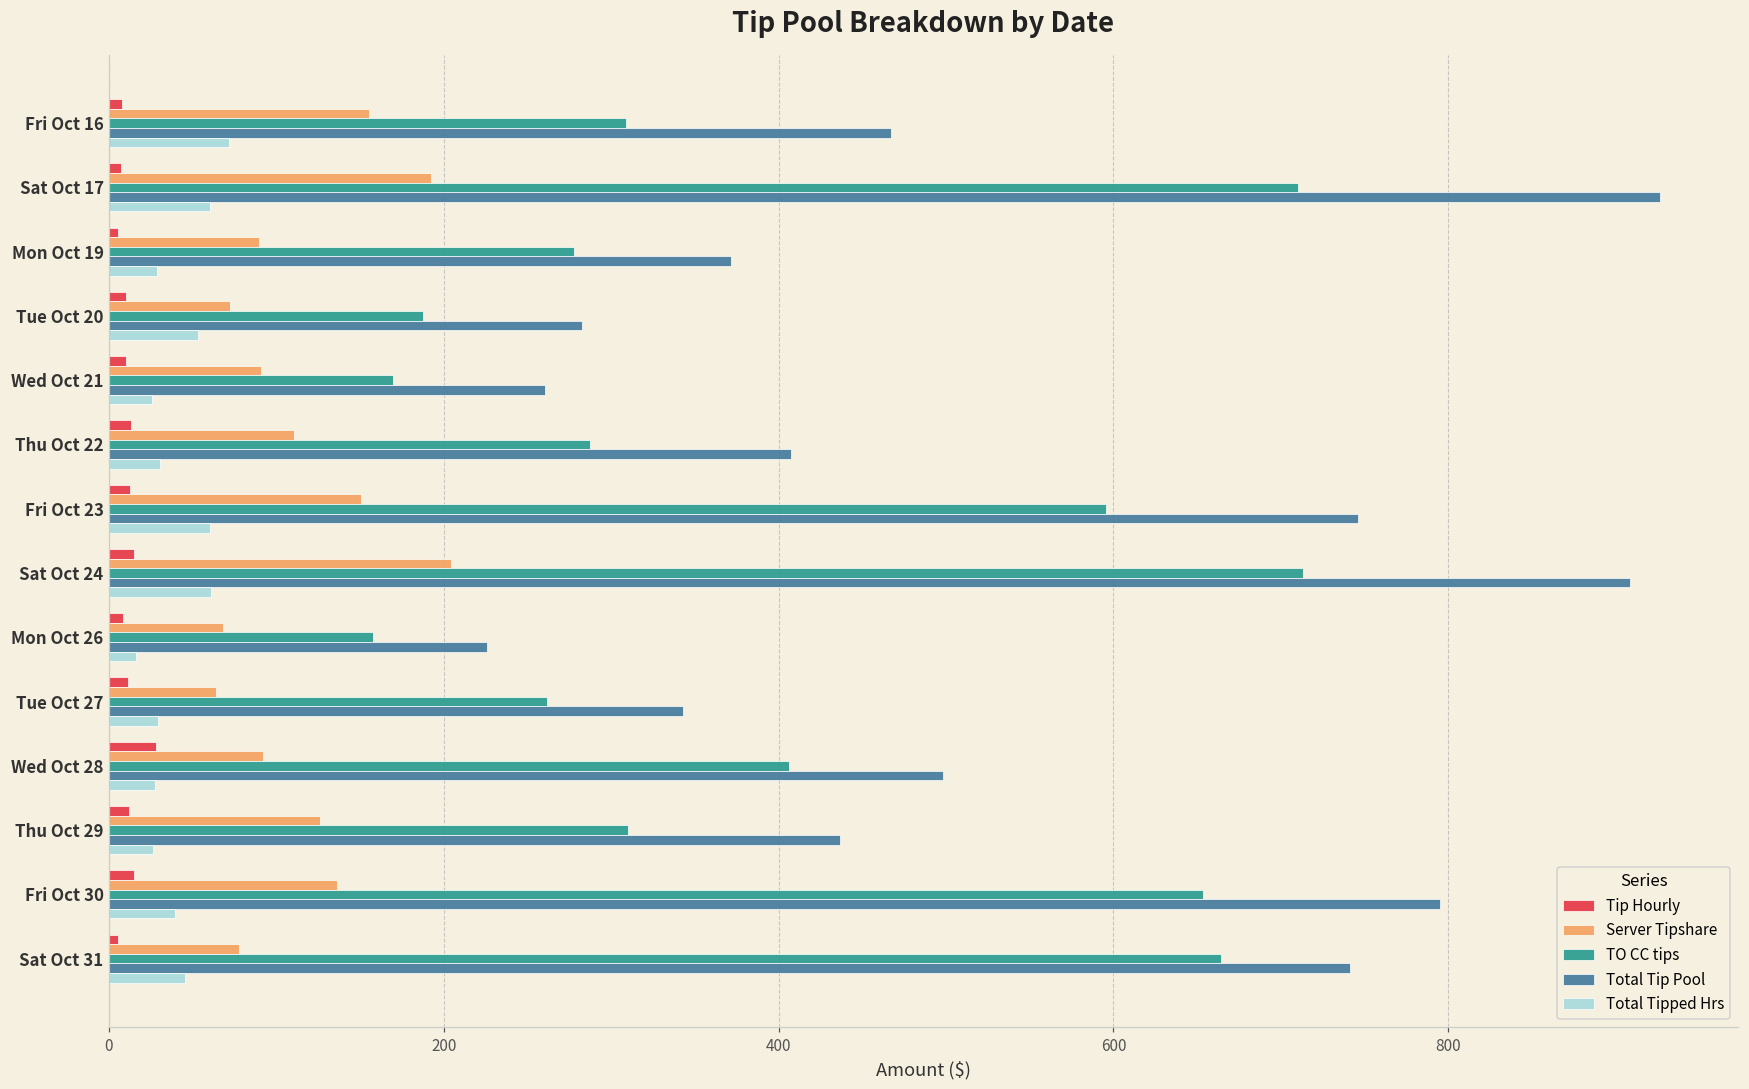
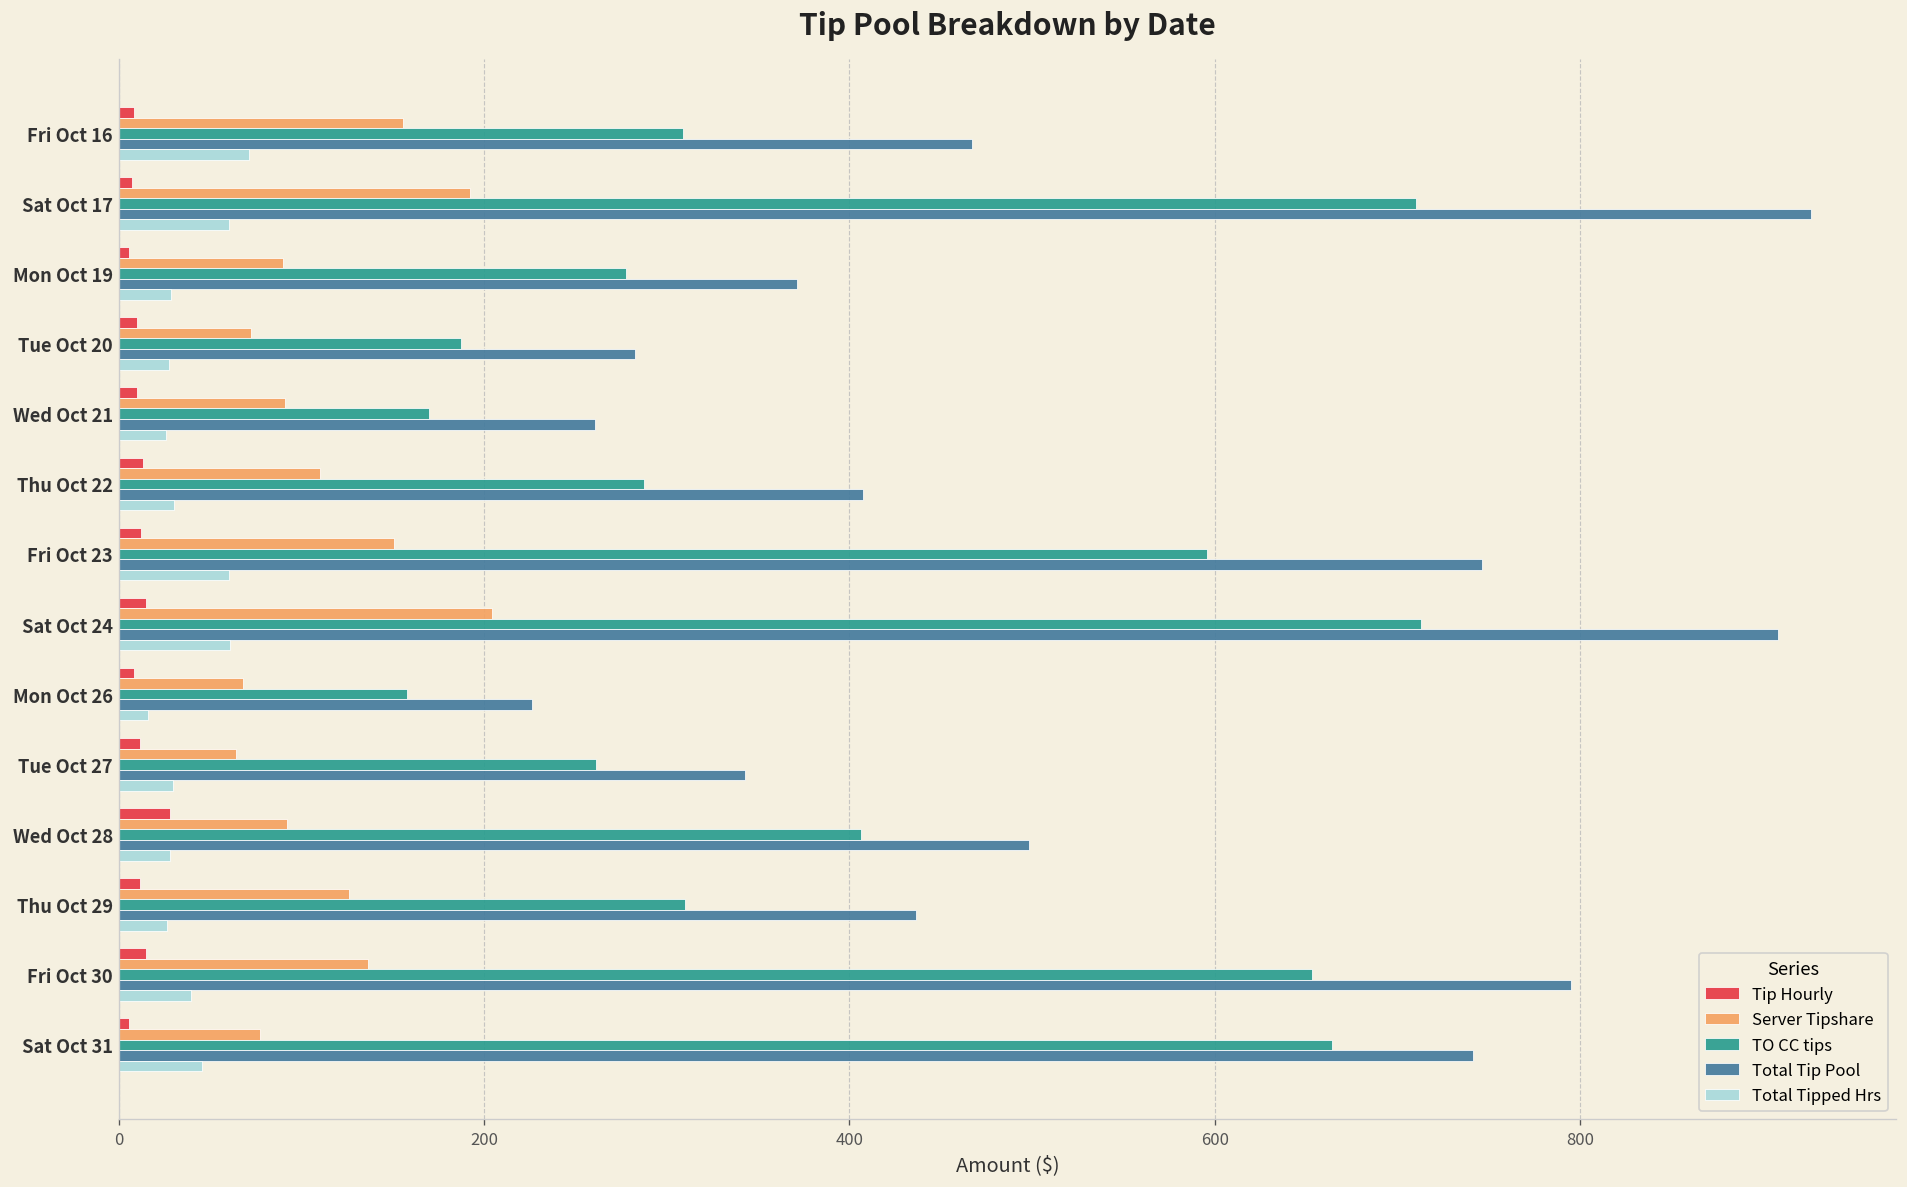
  {
    "Tip Hourly": {
      "Fri Oct 16": 8,
      "Sat Oct 17": 7,
      "Mon Oct 19": 6,
      "Tue Oct 20": 10,
      "Wed Oct 21": 10,
      "Thu Oct 22": 13,
      "Fri Oct 23": 12,
      "Sat Oct 24": 15,
      "Mon Oct 26": 8,
      "Tue Oct 27": 12,
      "Wed Oct 28": 28,
      "Thu Oct 29": 12,
      "Fri Oct 30": 15,
      "Sat Oct 31": 6
    },
    "Server Tipshare": {
      "Fri Oct 16": 156,
      "Sat Oct 17": 192,
      "Mon Oct 19": 90,
      "Tue Oct 20": 72,
      "Wed Oct 21": 91,
      "Thu Oct 22": 110,
      "Fri Oct 23": 151,
      "Sat Oct 24": 204,
      "Mon Oct 26": 68,
      "Tue Oct 27": 64,
      "Wed Oct 28": 92,
      "Thu Oct 29": 126,
      "Fri Oct 30": 136,
      "Sat Oct 31": 78
    },
    "Total Tipped Hrs": {
      "Fri Oct 16": 71,
      "Sat Oct 17": 60,
      "Mon Oct 19": 28,
-     "Tue Oct 20": 53,
+     "Tue Oct 20": 28,
      "Wed Oct 21": 26,
      "Thu Oct 22": 30,
      "Fri Oct 23": 60,
      "Sat Oct 24": 61,
      "Mon Oct 26": 16,
      "Tue Oct 27": 30,
      "Wed Oct 28": 28,
      "Thu Oct 29": 26,
      "Fri Oct 30": 39,
      "Sat Oct 31": 45
    }
  }
